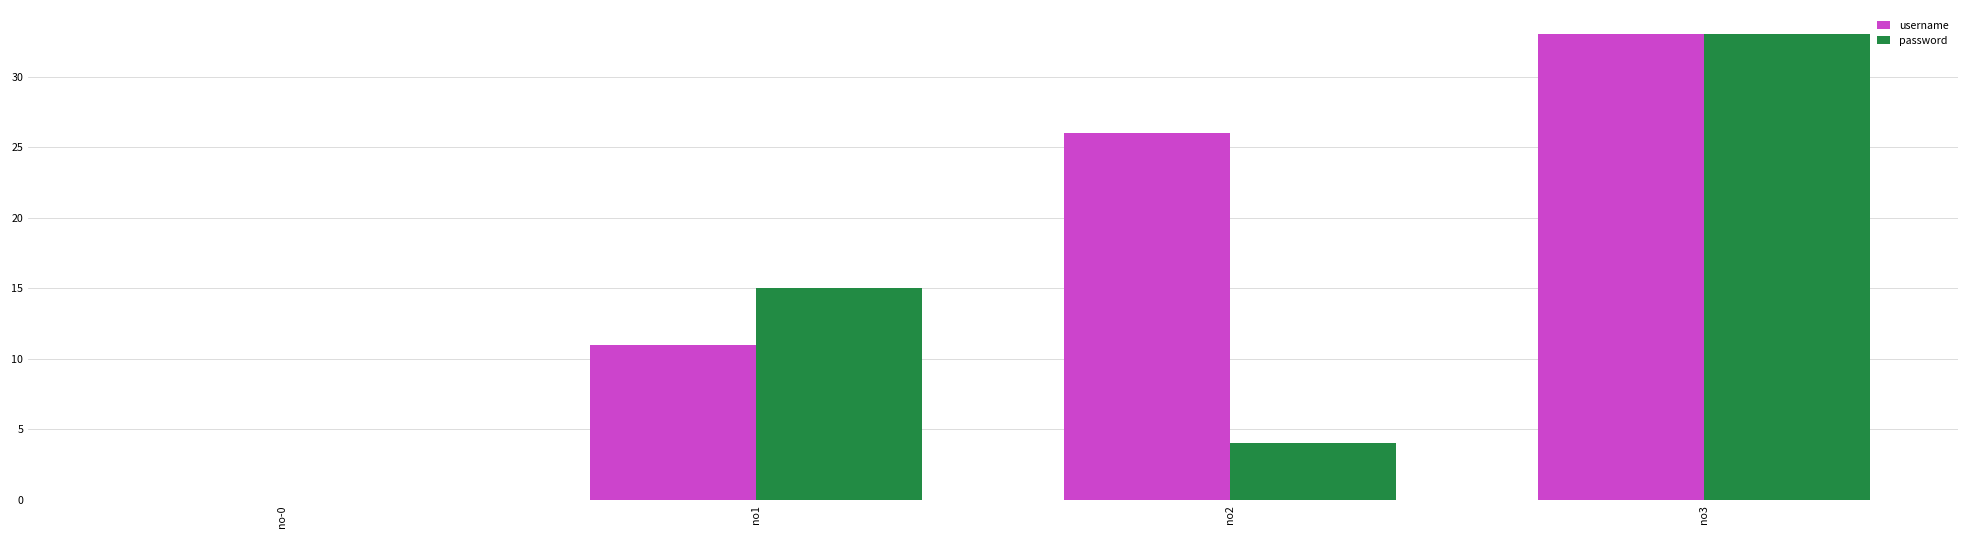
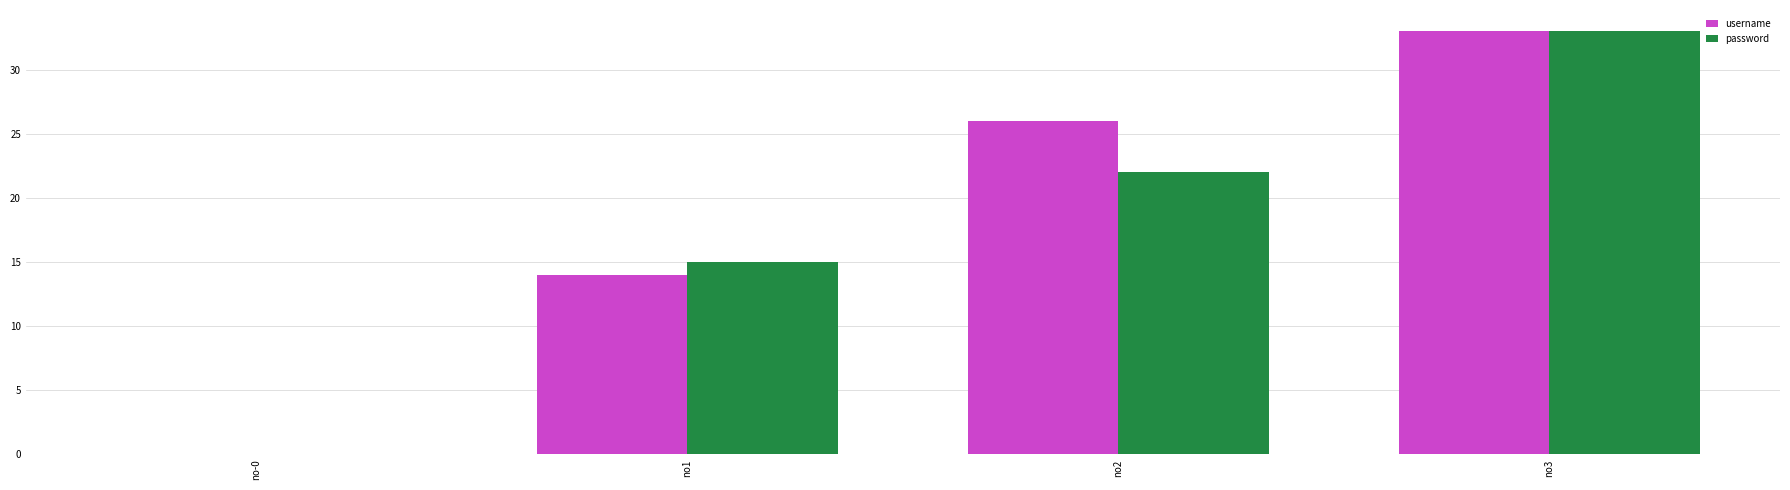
  {
    "username": {
      "no-0": 0,
-     "no1": 11,
+     "no1": 14,
      "no2": 26,
      "no3": 33
    },
    "password": {
      "no-0": 0,
      "no1": 15,
-     "no2": 4,
+     "no2": 22,
      "no3": 33
    }
  }
